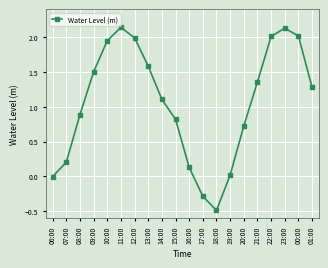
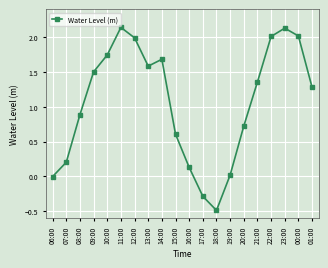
  {
    "06:00": 0.0,
    "07:00": 0.2,
    "08:00": 0.9,
    "09:00": 1.5,
-   "10:00": 1.9,
+   "10:00": 1.7,
    "11:00": 2.1,
    "12:00": 2.0,
    "13:00": 1.6,
-   "14:00": 1.1,
-   "15:00": 0.8,
+   "14:00": 1.7,
+   "15:00": 0.6,
    "16:00": 0.1,
    "17:00": -0.3,
    "18:00": -0.5,
    "19:00": 0.0,
    "20:00": 0.7,
    "21:00": 1.4,
    "22:00": 2.0,
    "23:00": 2.1,
    "00:00": 2.0,
    "01:00": 1.3
  }
